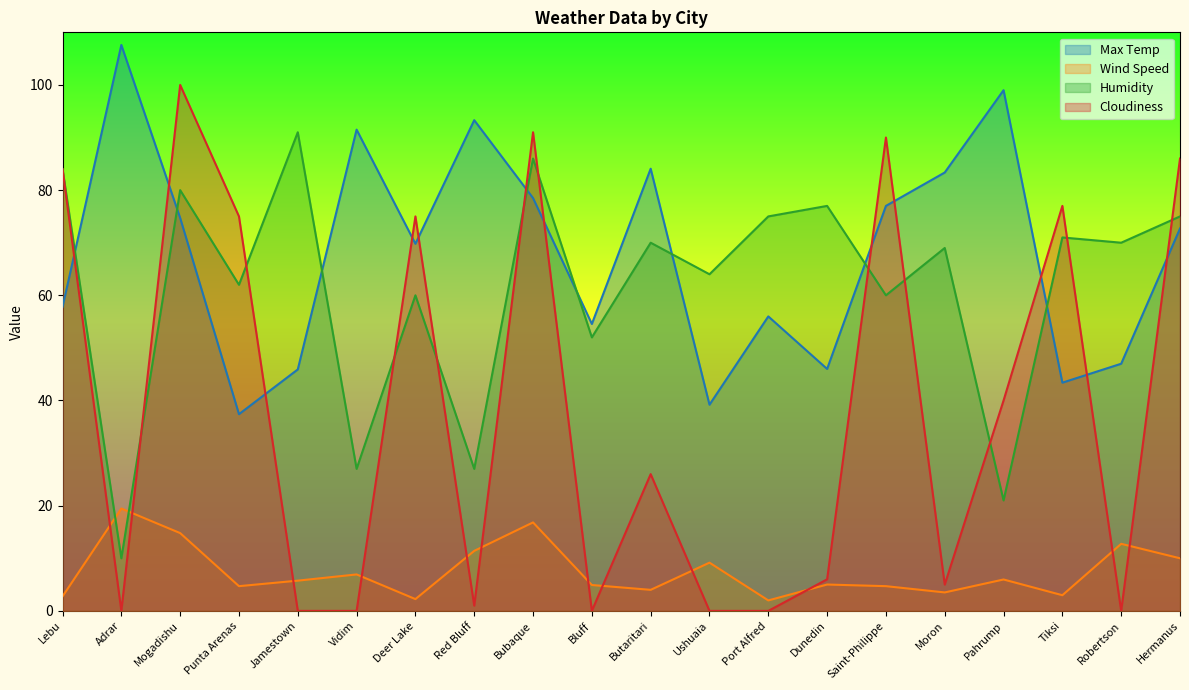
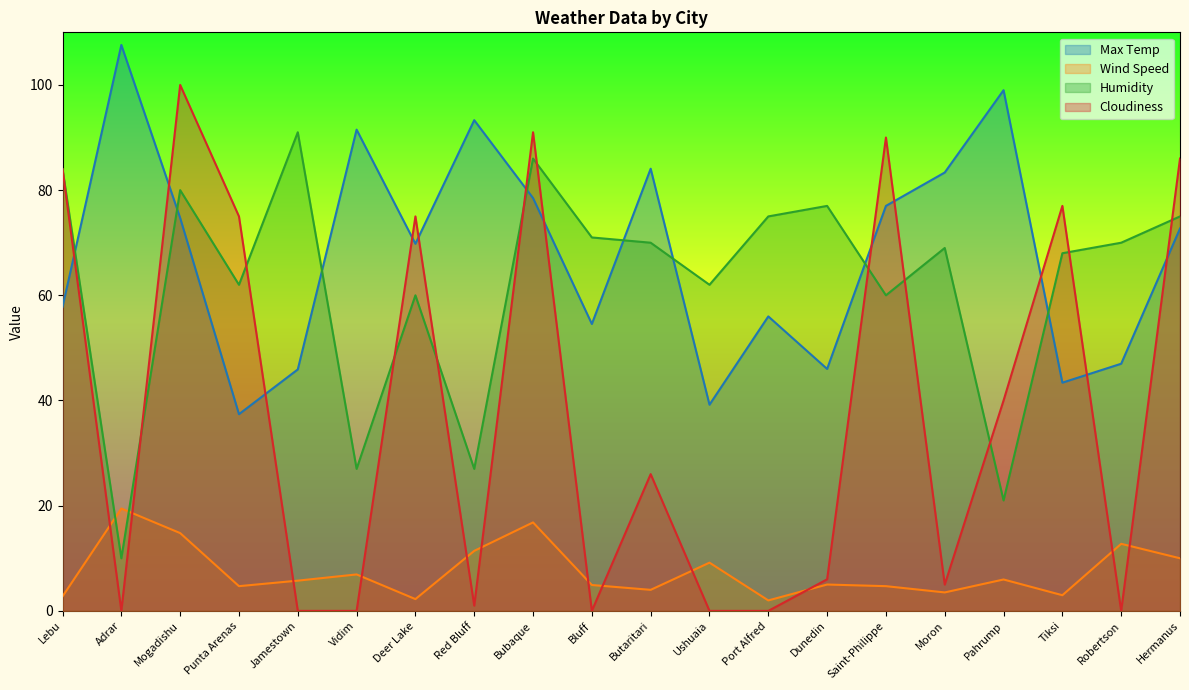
  {
    "Max Temp": {
      "Lebu": 58,
      "Adrar": 108,
      "Mogadishu": 75,
      "Punta Arenas": 37,
      "Jamestown": 46,
      "Vidim": 92,
      "Deer Lake": 70,
      "Red Bluff": 93,
      "Bubaque": 78,
      "Bluff": 55,
      "Butaritari": 84,
      "Ushuaia": 39,
      "Port Alfred": 56,
      "Dunedin": 46,
      "Saint-Philippe": 77,
      "Moron": 83,
      "Pahrump": 99,
      "Tiksi": 43,
      "Robertson": 47,
      "Hermanus": 73
    },
    "Humidity": {
      "Adrar": 10,
      "Mogadishu": 80,
      "Punta Arenas": 62,
      "Jamestown": 91,
      "Vidim": 27,
      "Deer Lake": 60,
      "Red Bluff": 27,
      "Bubaque": 86,
-     "Bluff": 52,
+     "Bluff": 71,
      "Butaritari": 70,
-     "Ushuaia": 64,
+     "Ushuaia": 62,
      "Port Alfred": 75,
      "Dunedin": 77,
      "Saint-Philippe": 60,
      "Moron": 69,
      "Pahrump": 21,
-     "Tiksi": 71,
+     "Tiksi": 68,
      "Robertson": 70,
      "Hermanus": 75
    }
  }
